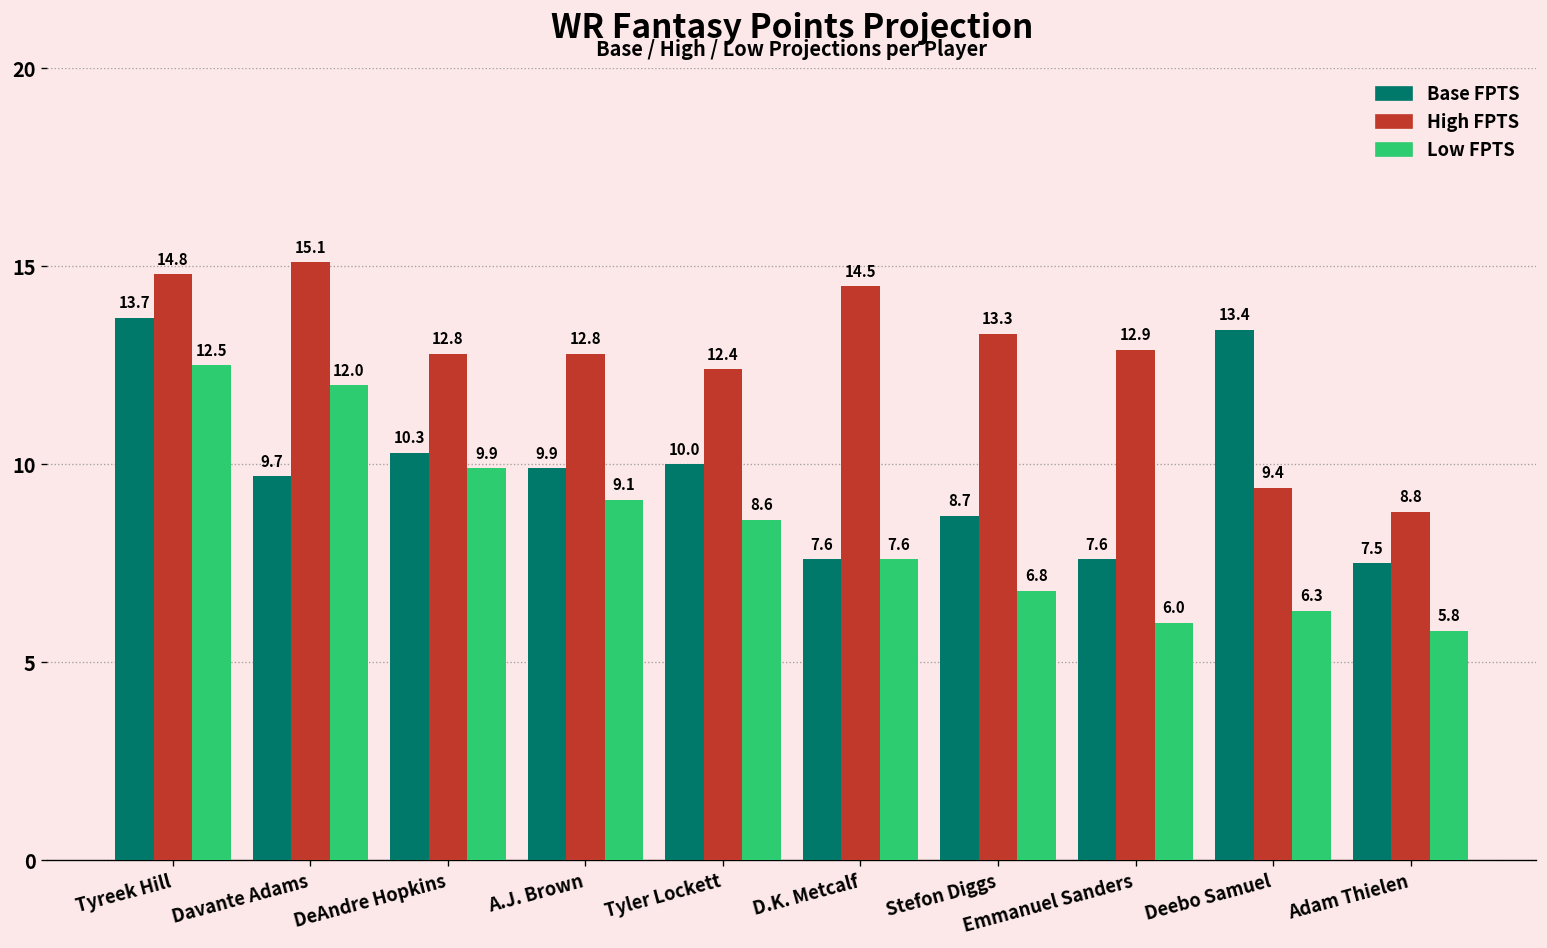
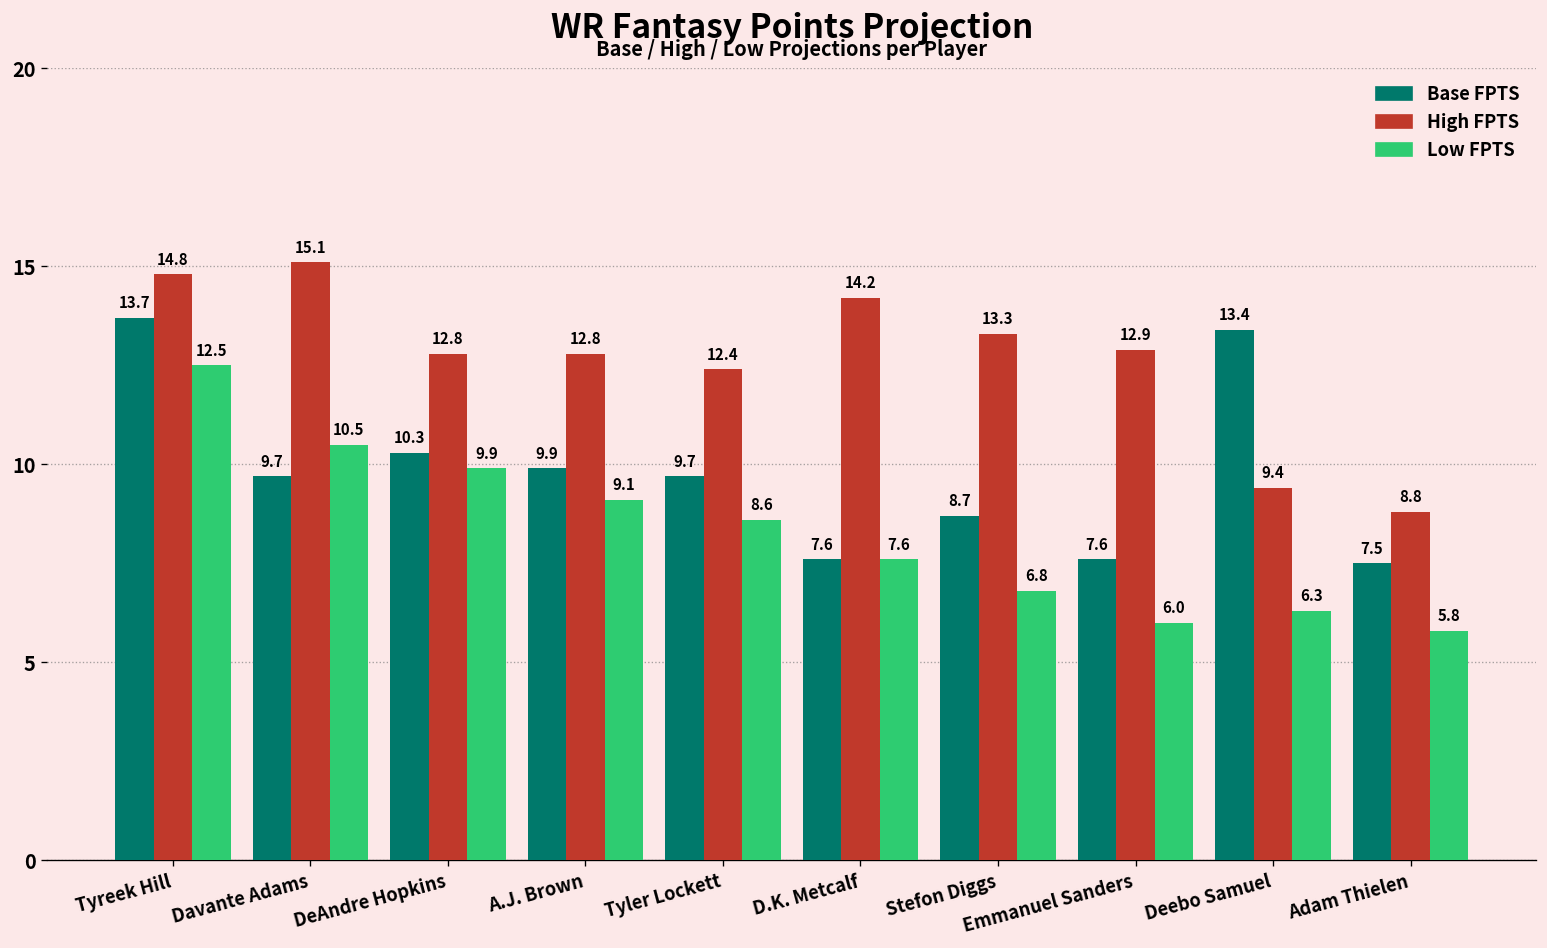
  {
    "Base FPTS": {
      "Tyreek Hill": 13.7,
      "Davante Adams": 9.7,
      "DeAndre Hopkins": 10.3,
      "A.J. Brown": 9.9,
-     "Tyler Lockett": 10.0,
+     "Tyler Lockett": 9.7,
      "D.K. Metcalf": 7.6,
      "Stefon Diggs": 8.7,
      "Emmanuel Sanders": 7.6,
      "Deebo Samuel": 13.4,
      "Adam Thielen": 7.5
    },
    "High FPTS": {
      "Tyreek Hill": 14.8,
      "Davante Adams": 15.1,
      "DeAndre Hopkins": 12.8,
      "A.J. Brown": 12.8,
      "Tyler Lockett": 12.4,
-     "D.K. Metcalf": 14.5,
+     "D.K. Metcalf": 14.2,
      "Stefon Diggs": 13.3,
      "Emmanuel Sanders": 12.9,
      "Deebo Samuel": 9.4,
      "Adam Thielen": 8.8
    },
    "Low FPTS": {
      "Tyreek Hill": 12.5,
-     "Davante Adams": 12.0,
+     "Davante Adams": 10.5,
      "DeAndre Hopkins": 9.9,
      "A.J. Brown": 9.1,
      "Tyler Lockett": 8.6,
      "D.K. Metcalf": 7.6,
      "Stefon Diggs": 6.8,
      "Emmanuel Sanders": 6.0,
      "Deebo Samuel": 6.3,
      "Adam Thielen": 5.8
    }
  }
